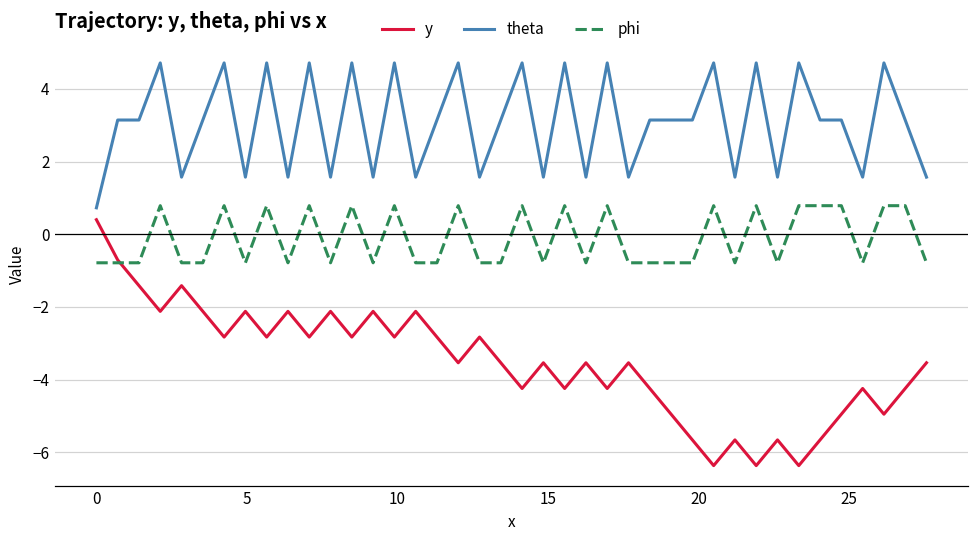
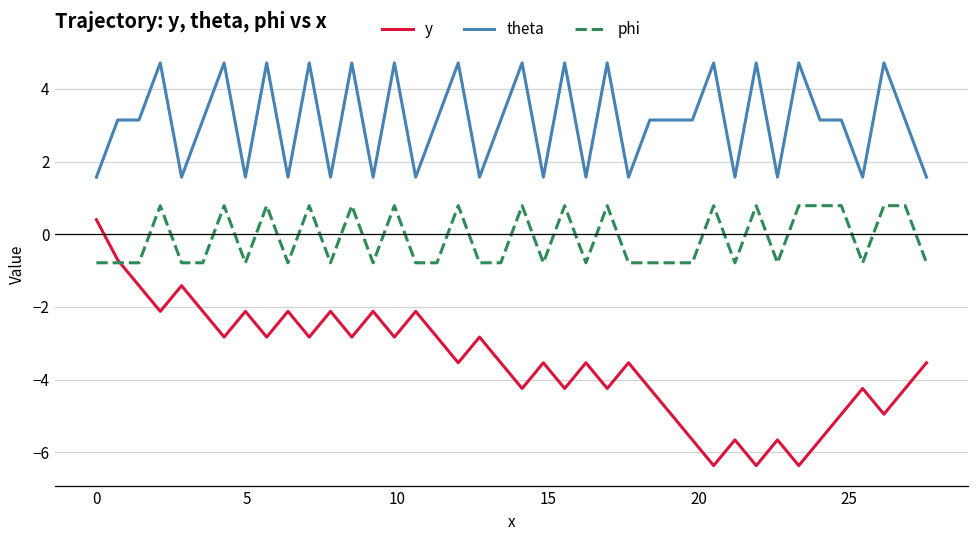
  {
    "y": {
      "0": 0.4
    },
    "theta": {
-     "0": 0.7
+     "0": 1.6
    },
    "phi": {
      "0": -0.8
    }
  }
